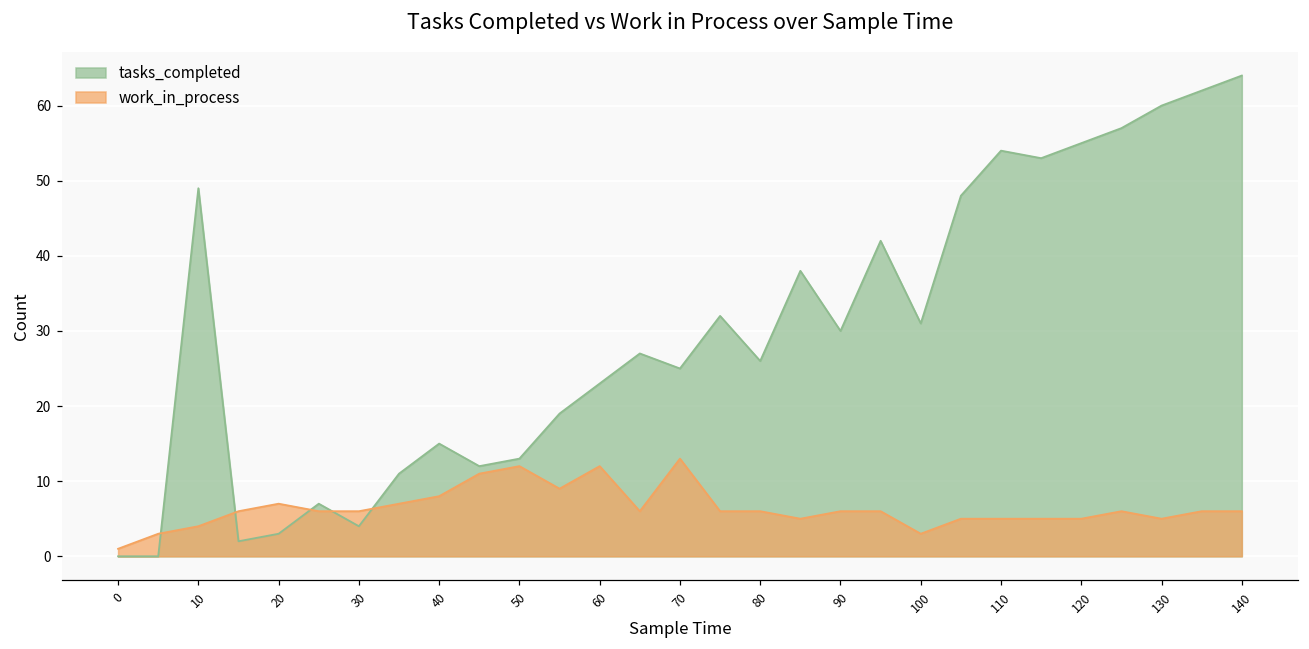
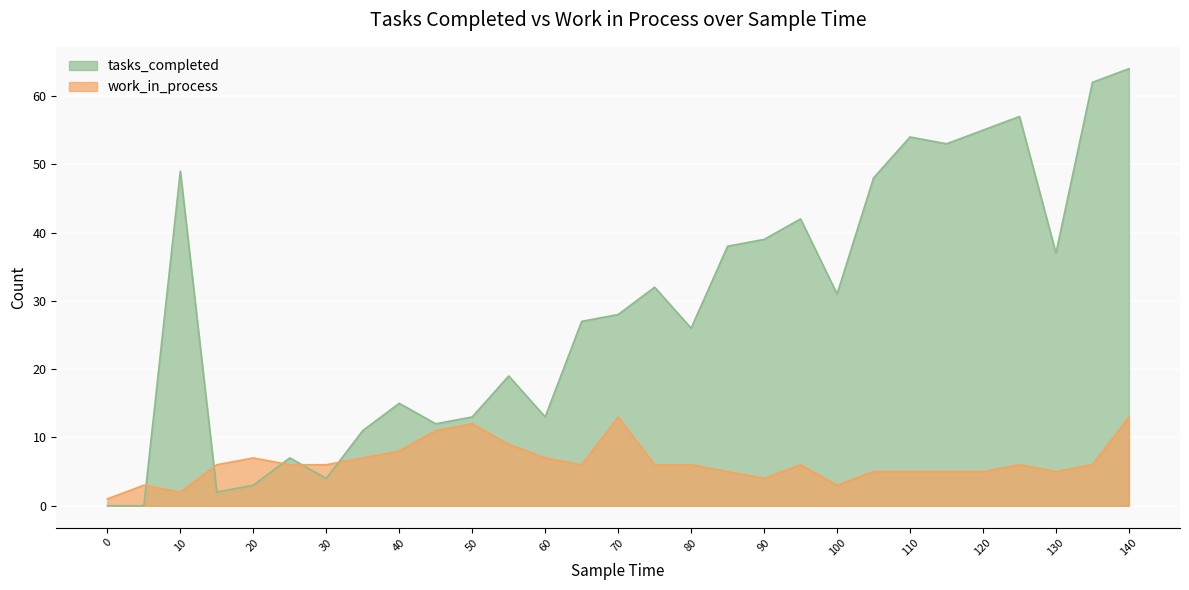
  {
    "tasks_completed": {
      "0": 0,
      "10": 49,
      "20": 3,
      "30": 4,
      "40": 15,
      "50": 13,
-     "60": 23,
-     "70": 25,
+     "60": 13,
+     "70": 28,
      "80": 26,
-     "90": 30,
+     "90": 39,
      "100": 31,
      "110": 54,
      "120": 55,
-     "130": 60,
+     "130": 37,
      "140": 64
    },
    "work_in_process": {
      "0": 1,
-     "10": 4,
+     "10": 2,
      "20": 7,
      "30": 6,
      "40": 8,
      "50": 12,
-     "60": 12,
+     "60": 7,
      "70": 13,
      "80": 6,
-     "90": 6,
+     "90": 4,
      "100": 3,
      "110": 5,
      "120": 5,
      "130": 5,
-     "140": 6
+     "140": 13
    }
  }
